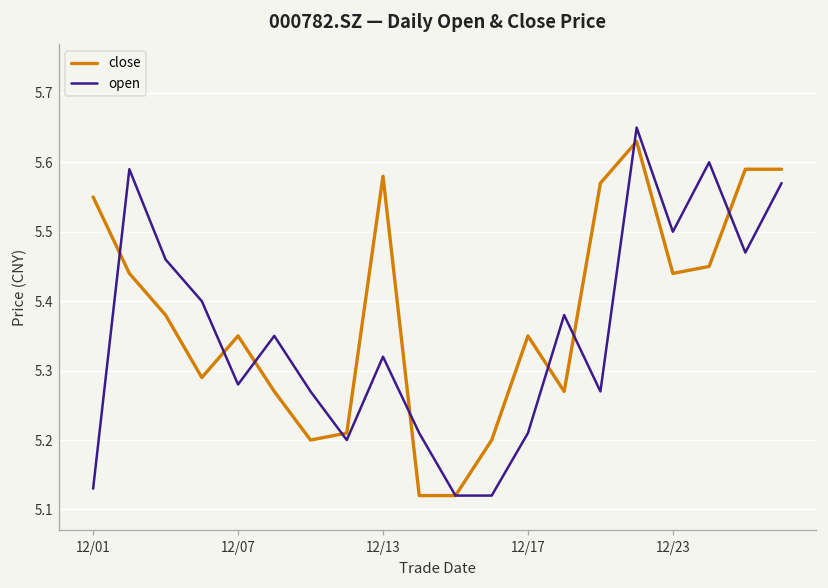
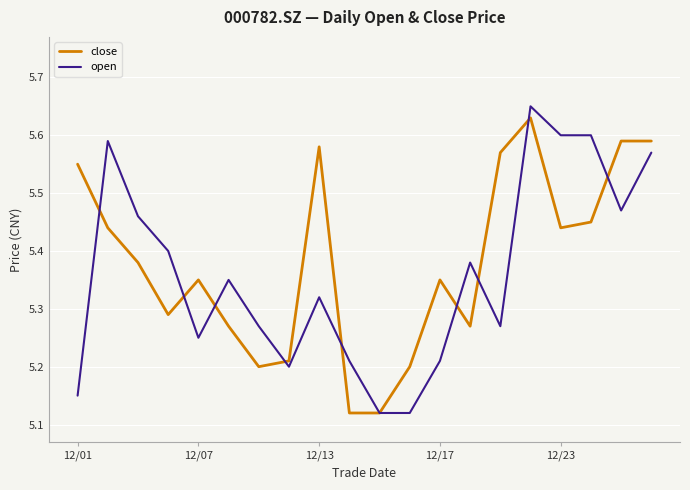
  {
    "close": {
      "12/01": 5.55,
      "12/07": 5.35,
      "12/13": 5.58,
      "12/17": 5.35,
      "12/23": 5.44
    },
    "open": {
-     "12/01": 5.13,
-     "12/07": 5.28,
+     "12/01": 5.15,
+     "12/07": 5.25,
      "12/13": 5.32,
      "12/17": 5.21,
-     "12/23": 5.5
+     "12/23": 5.6
    }
  }
